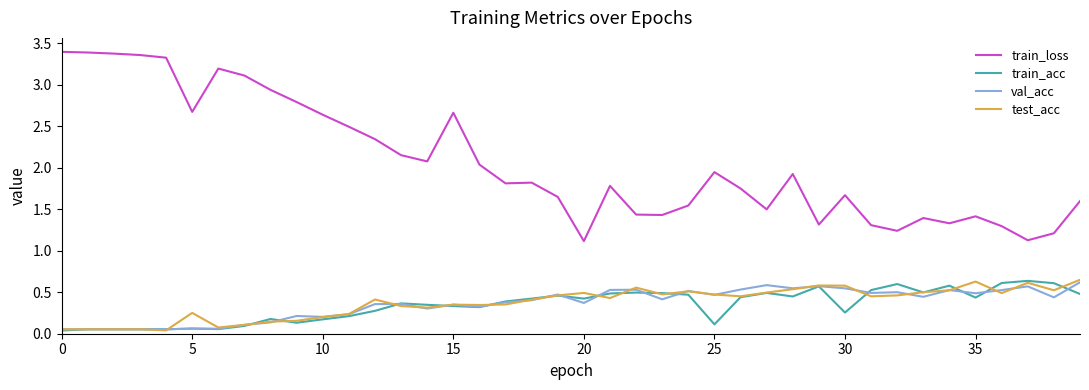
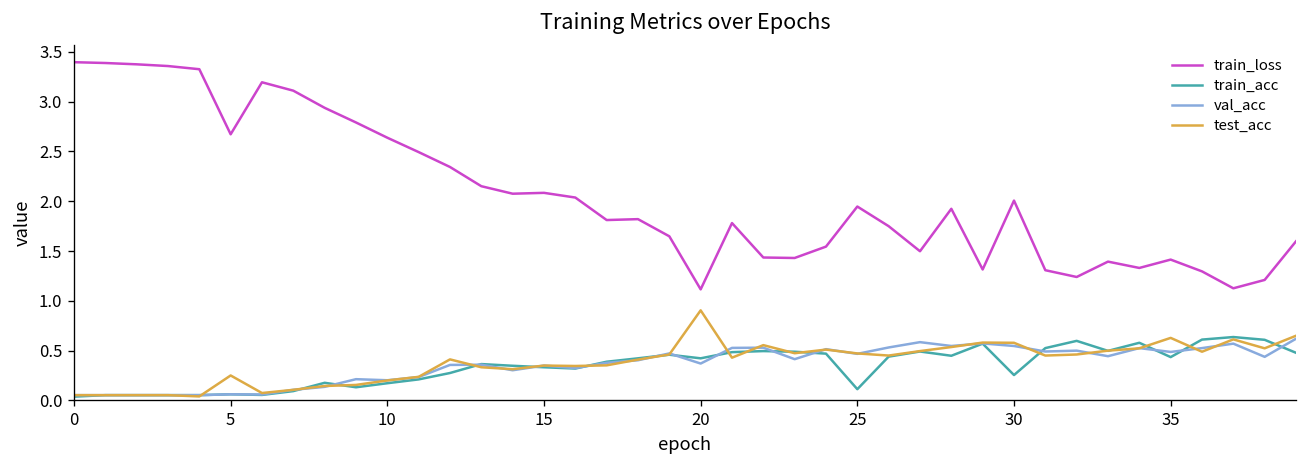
  {
    "train_loss": {
      "0": 3.4,
      "5": 2.7,
      "10": 2.6,
-     "15": 2.7,
+     "15": 2.1,
      "20": 1.1,
      "25": 1.9,
-     "30": 1.7,
+     "30": 2.0,
      "35": 1.4
    },
    "train_acc": {
      "20": 0.4,
      "25": 0.1,
      "30": 0.3,
      "35": 0.4
    },
    "val_acc": {
      "20": 0.4,
      "30": 0.5,
      "35": 0.5
    },
    "test_acc": {
      "5": 0.3,
-     "20": 0.5,
+     "20": 0.9,
      "30": 0.6,
      "35": 0.6
    }
  }
